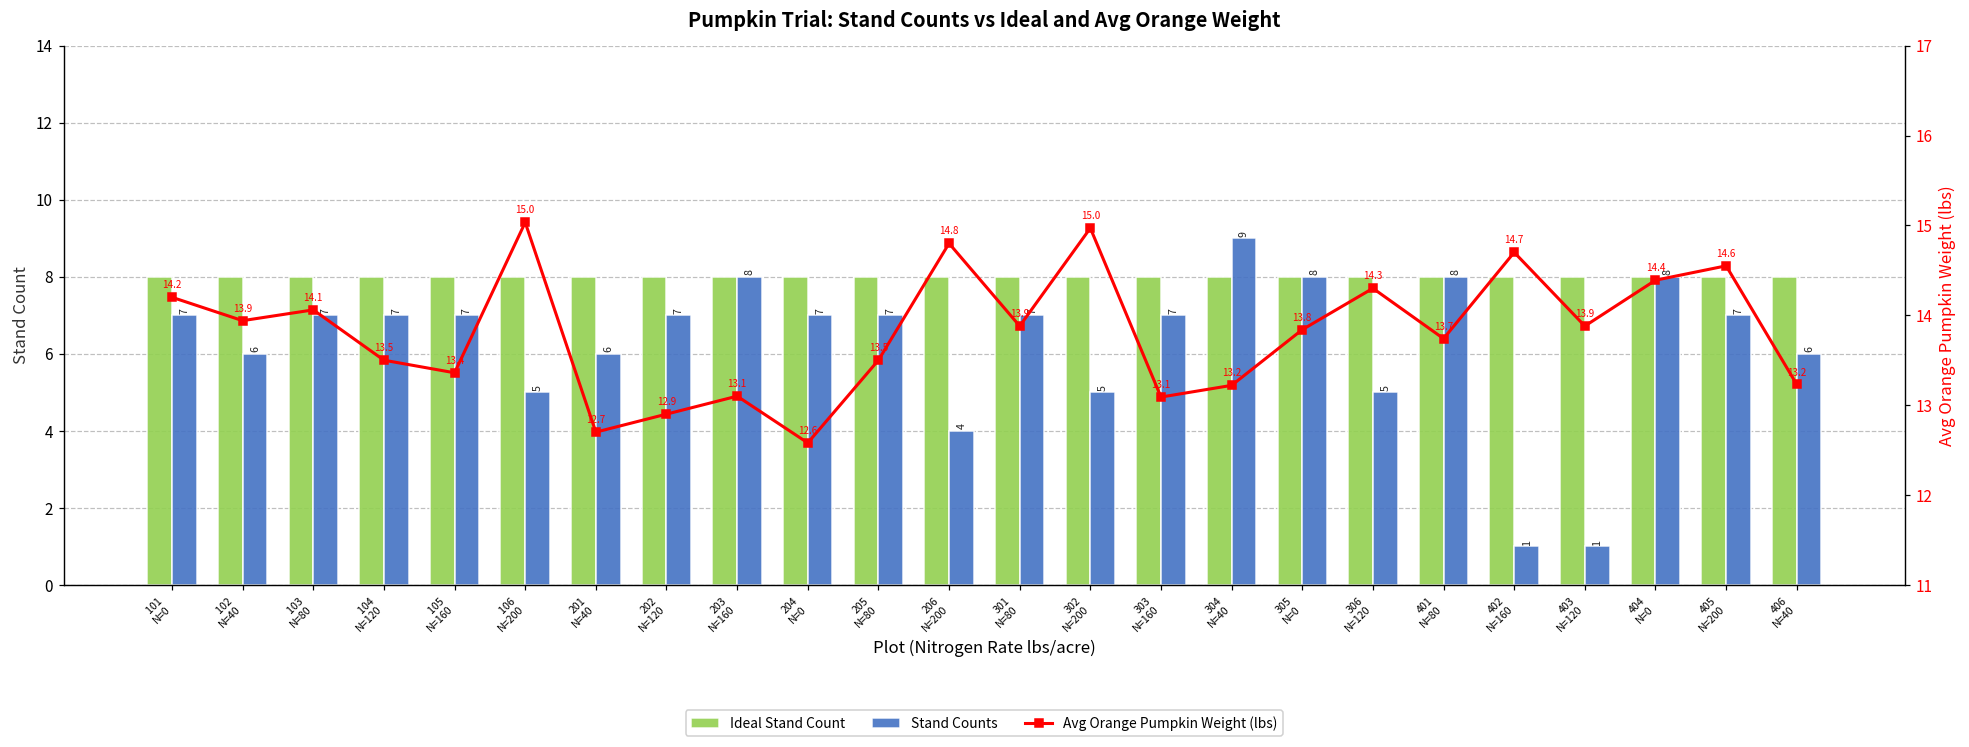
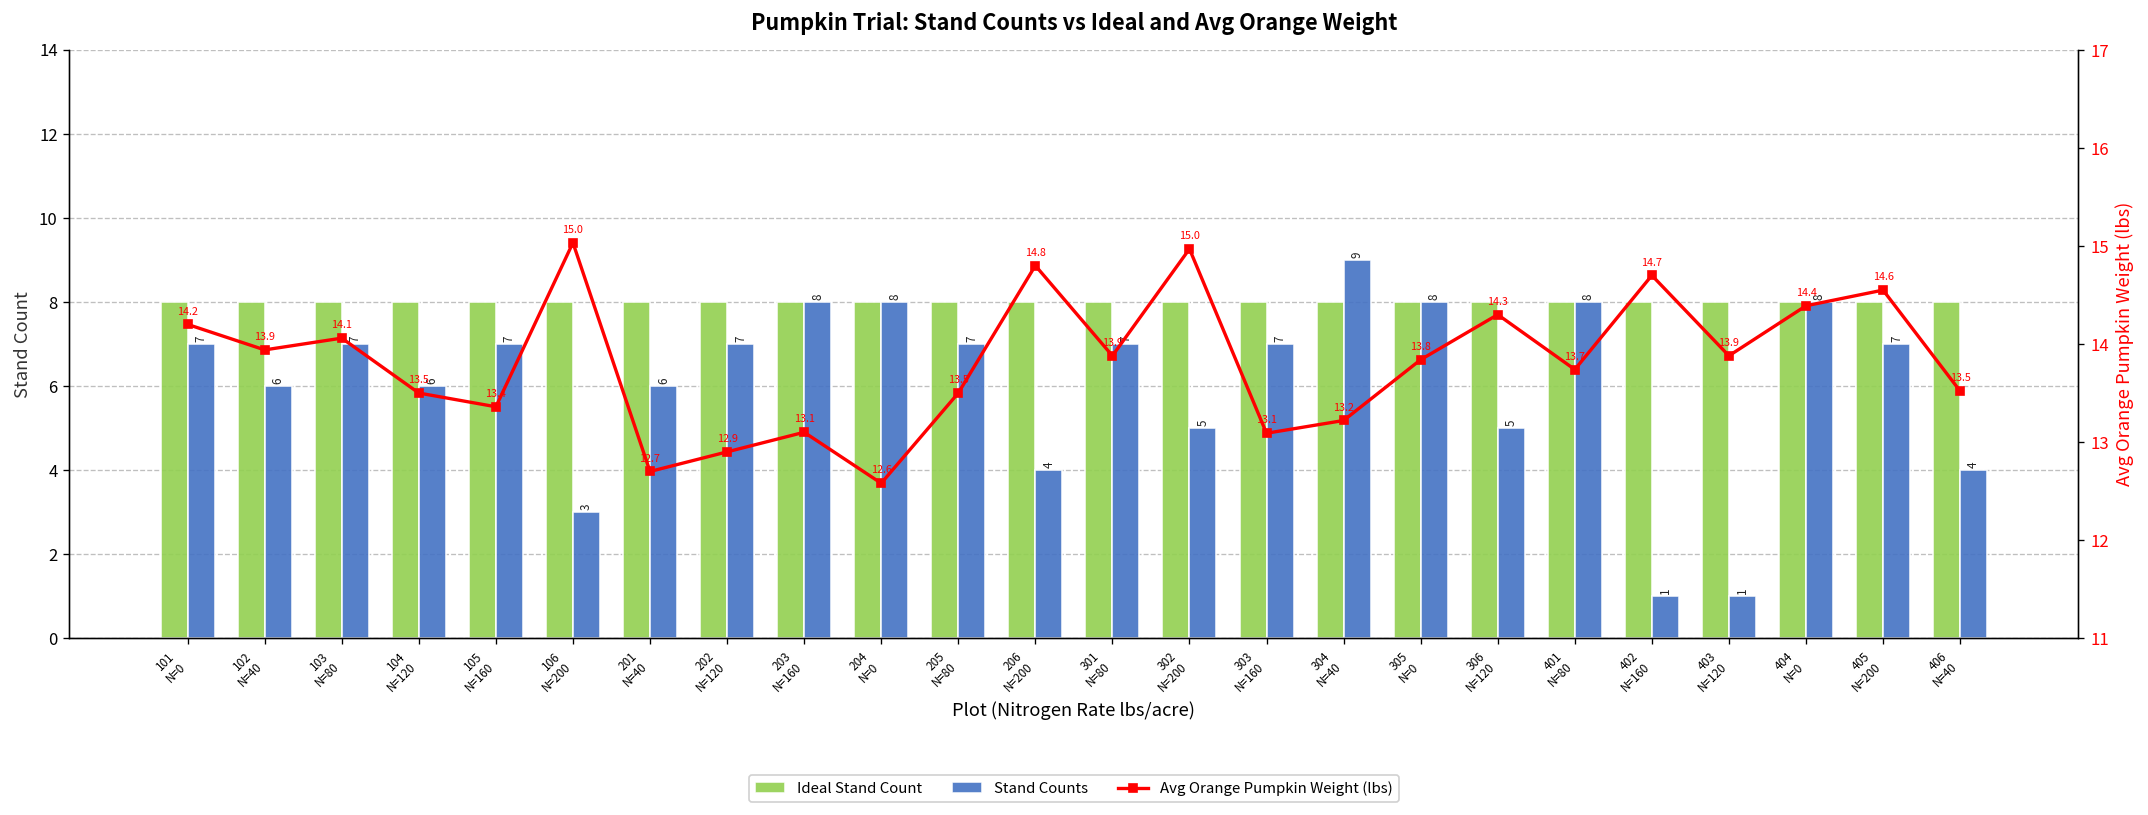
  {
    "Stand Counts": {
      "101 N=0": 7,
      "102 N=40": 6,
      "103 N=80": 7,
-     "104 N=120": 7,
+     "104 N=120": 6,
      "105 N=160": 7,
-     "106 N=200": 5,
+     "106 N=200": 3,
      "201 N=40": 6,
      "202 N=120": 7,
      "203 N=160": 8,
-     "204 N=0": 7,
+     "204 N=0": 8,
      "205 N=80": 7,
      "206 N=200": 4,
      "302 N=200": 5,
      "303 N=160": 7,
      "304 N=40": 9,
      "305 N=0": 8,
      "306 N=120": 5,
      "401 N=80": 8,
      "402 N=160": 1,
      "403 N=120": 1,
      "405 N=200": 7,
-     "406 N=40": 6
+     "406 N=40": 4
    },
    "Avg Orange Pumpkin Weight (lbs)": {
      "101 N=0": 14.2,
      "102 N=40": 13.9,
      "103 N=80": 14.1,
      "104 N=120": 13.5,
      "105 N=160": 13.4,
      "106 N=200": 15.0,
      "201 N=40": 12.7,
      "202 N=120": 12.9,
      "203 N=160": 13.1,
      "204 N=0": 12.6,
      "205 N=80": 13.5,
      "206 N=200": 14.8,
      "301 N=80": 13.9,
      "302 N=200": 15.0,
      "303 N=160": 13.1,
      "304 N=40": 13.2,
      "305 N=0": 13.8,
      "306 N=120": 14.3,
      "401 N=80": 13.7,
      "402 N=160": 14.7,
      "403 N=120": 13.9,
      "404 N=0": 14.4,
      "405 N=200": 14.6,
-     "406 N=40": 13.2
+     "406 N=40": 13.5
    }
  }
